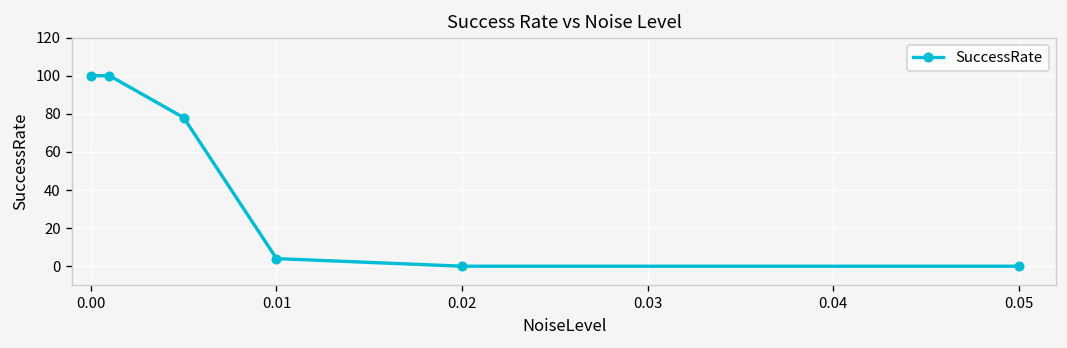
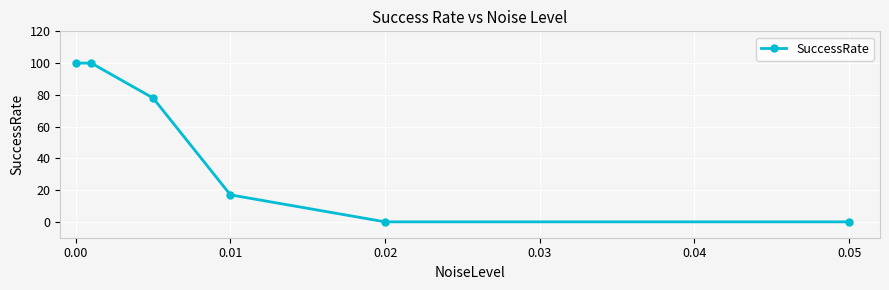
  {
    "0.00": 100,
-   "0.01": 4,
+   "0.01": 17,
    "0.02": 0,
    "0.05": 0
  }
